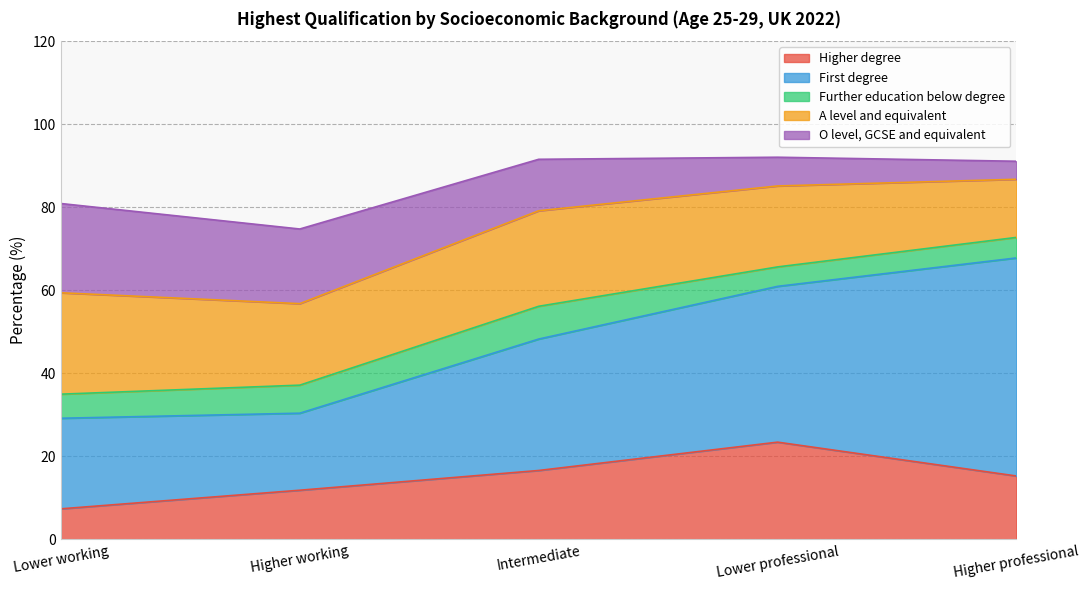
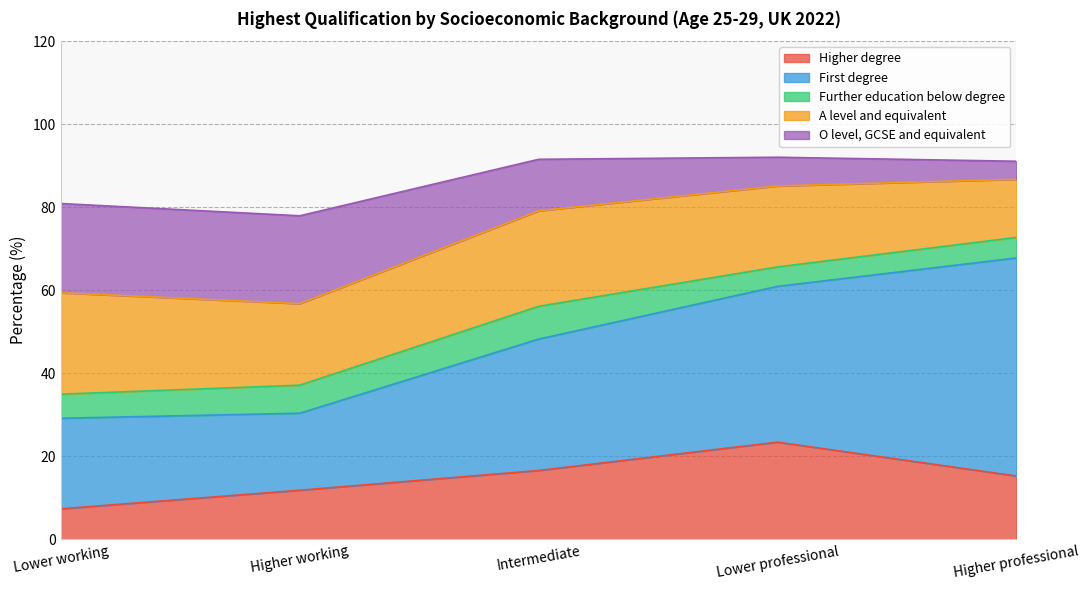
  {
    "Higher degree": {
      "Lower working": 7,
      "Higher working": 12,
      "Intermediate": 17,
      "Lower professional": 23,
      "Higher professional": 15
    },
    "First degree": {
      "Lower working": 22,
      "Higher working": 19,
      "Intermediate": 32,
      "Lower professional": 38,
      "Higher professional": 53
    },
    "Further education below degree": {
      "Lower working": 6,
      "Higher working": 7,
      "Intermediate": 8,
      "Lower professional": 5,
      "Higher professional": 5
    },
    "A level and equivalent": {
      "Lower working": 24,
      "Higher working": 20,
      "Intermediate": 23,
      "Lower professional": 19,
      "Higher professional": 14
    },
    "O level, GCSE and equivalent": {
      "Lower working": 22,
-     "Higher working": 18,
+     "Higher working": 21,
      "Intermediate": 12,
      "Lower professional": 7,
      "Higher professional": 4
    }
  }
